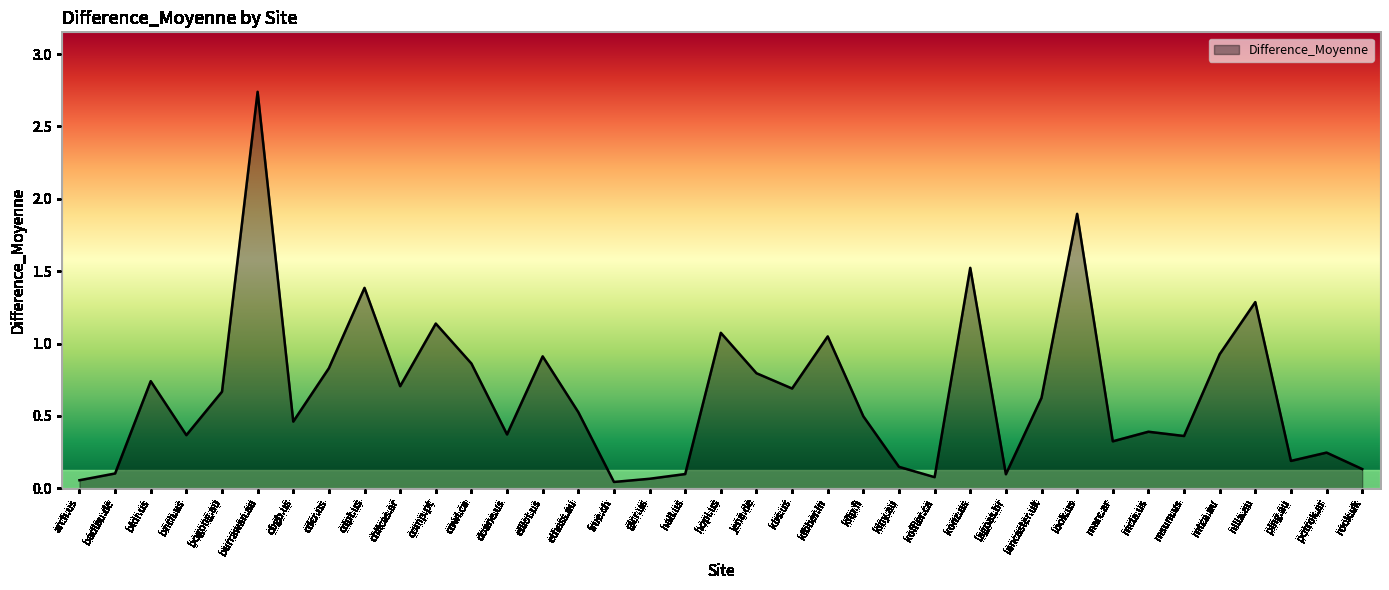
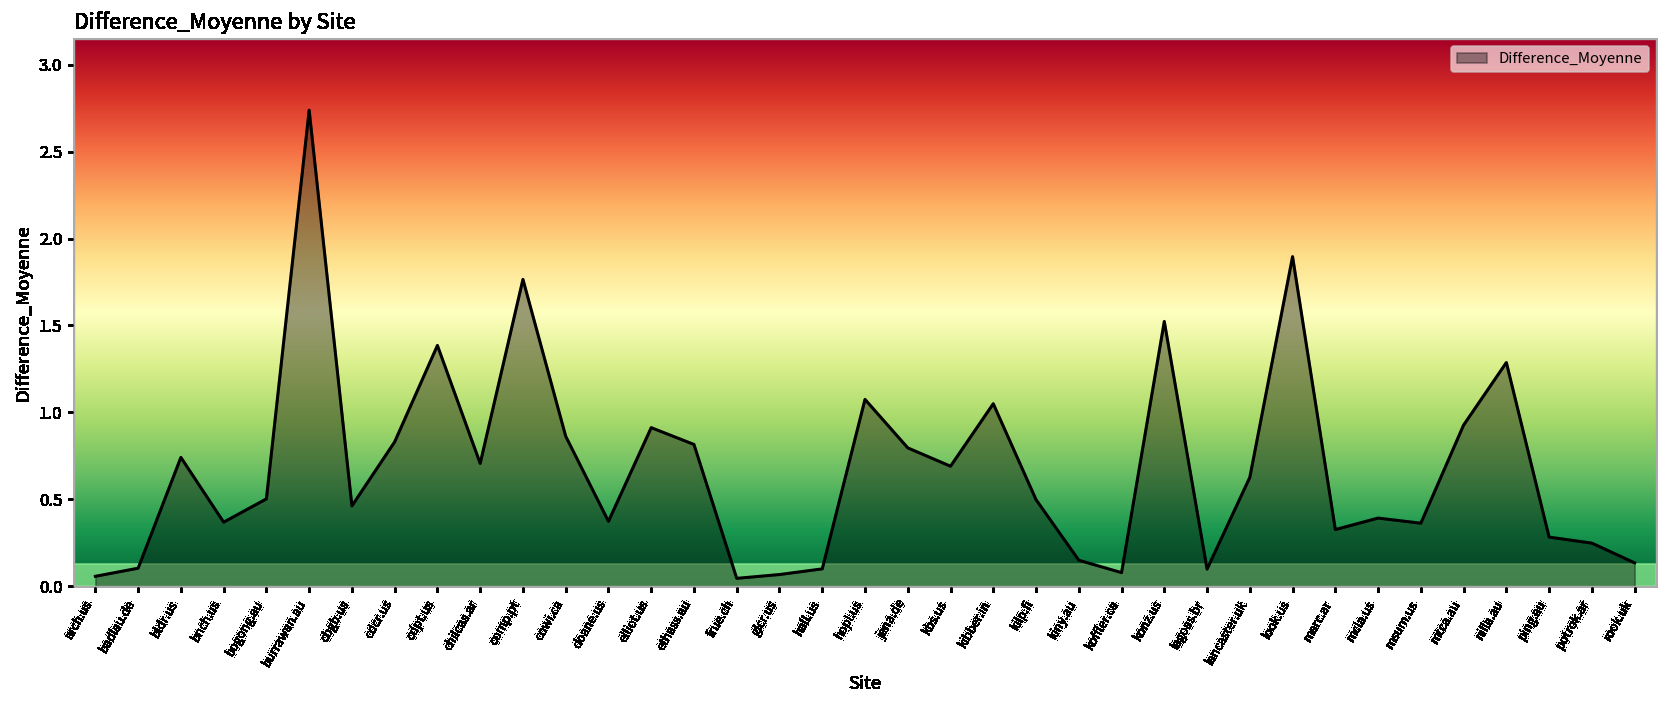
  {
    "bldr.us": 0.74,
    "bnch.us": 0.37,
-   "bogong.au": 0.67,
+   "bogong.au": 0.50,
    "burrawan.au": 2.74,
    "cbgb.us": 0.46,
    "cdcr.us": 0.83,
    "cdpt.us": 1.38,
    "chilcas.ar": 0.71,
-   "comp.pt": 1.14,
+   "comp.pt": 1.77,
    "cowi.ca": 0.86,
    "doane.us": 0.37,
    "elliot.us": 0.91,
-   "ethass.au": 0.53,
+   "ethass.au": 0.82,
    "hopl.us": 1.07,
    "jena.de": 0.80,
    "kbs.us": 0.69,
    "kibber.in": 1.05,
    "kilp.fi": 0.50,
    "kiny.au": 0.15,
    "konz.us": 1.52,
    "lancaster.uk": 0.63,
    "look.us": 1.90,
    "marc.ar": 0.33,
    "mcla.us": 0.39,
    "msum.us": 0.36,
    "mtca.au": 0.93,
    "nilla.au": 1.29,
-   "ping.au": 0.19,
+   "ping.au": 0.28,
    "potrok.ar": 0.25,
    "rook.uk": 0.13
  }
